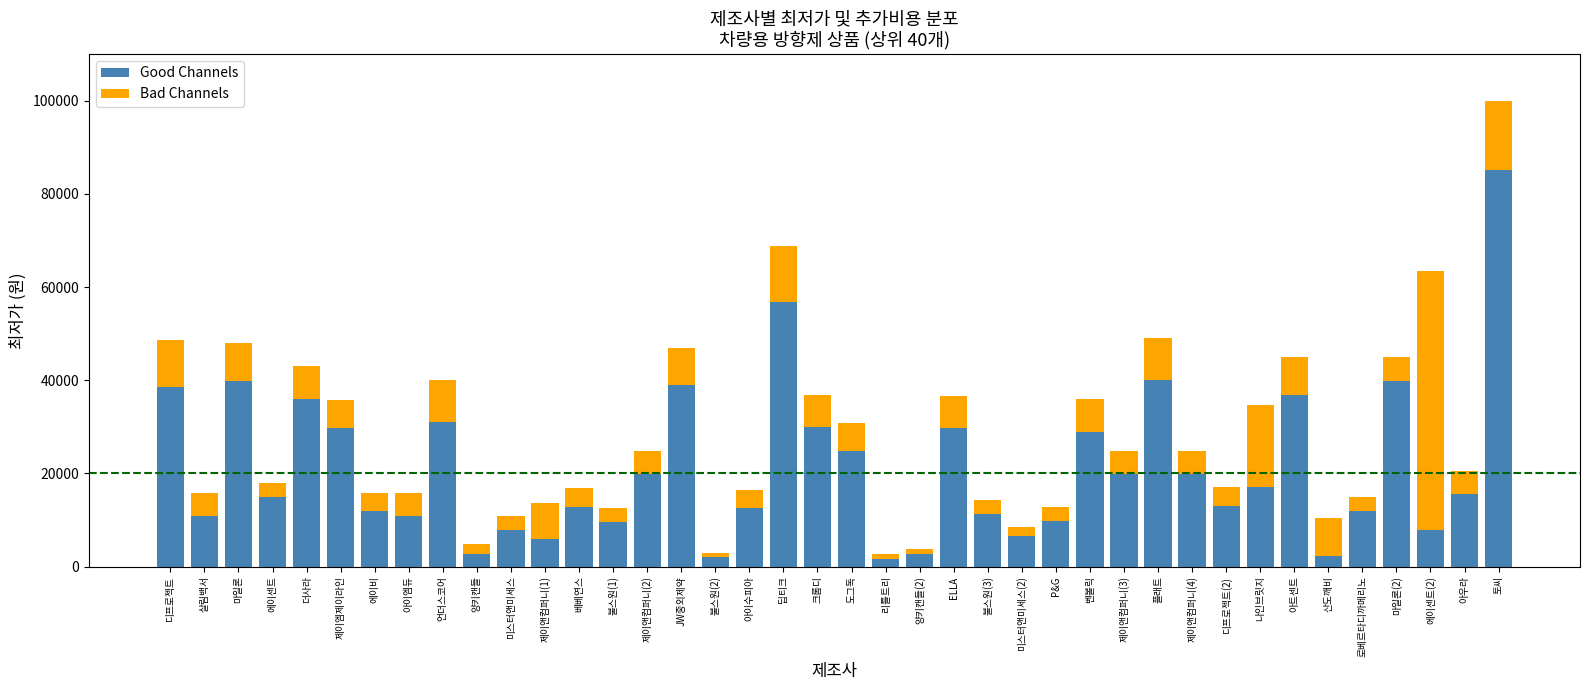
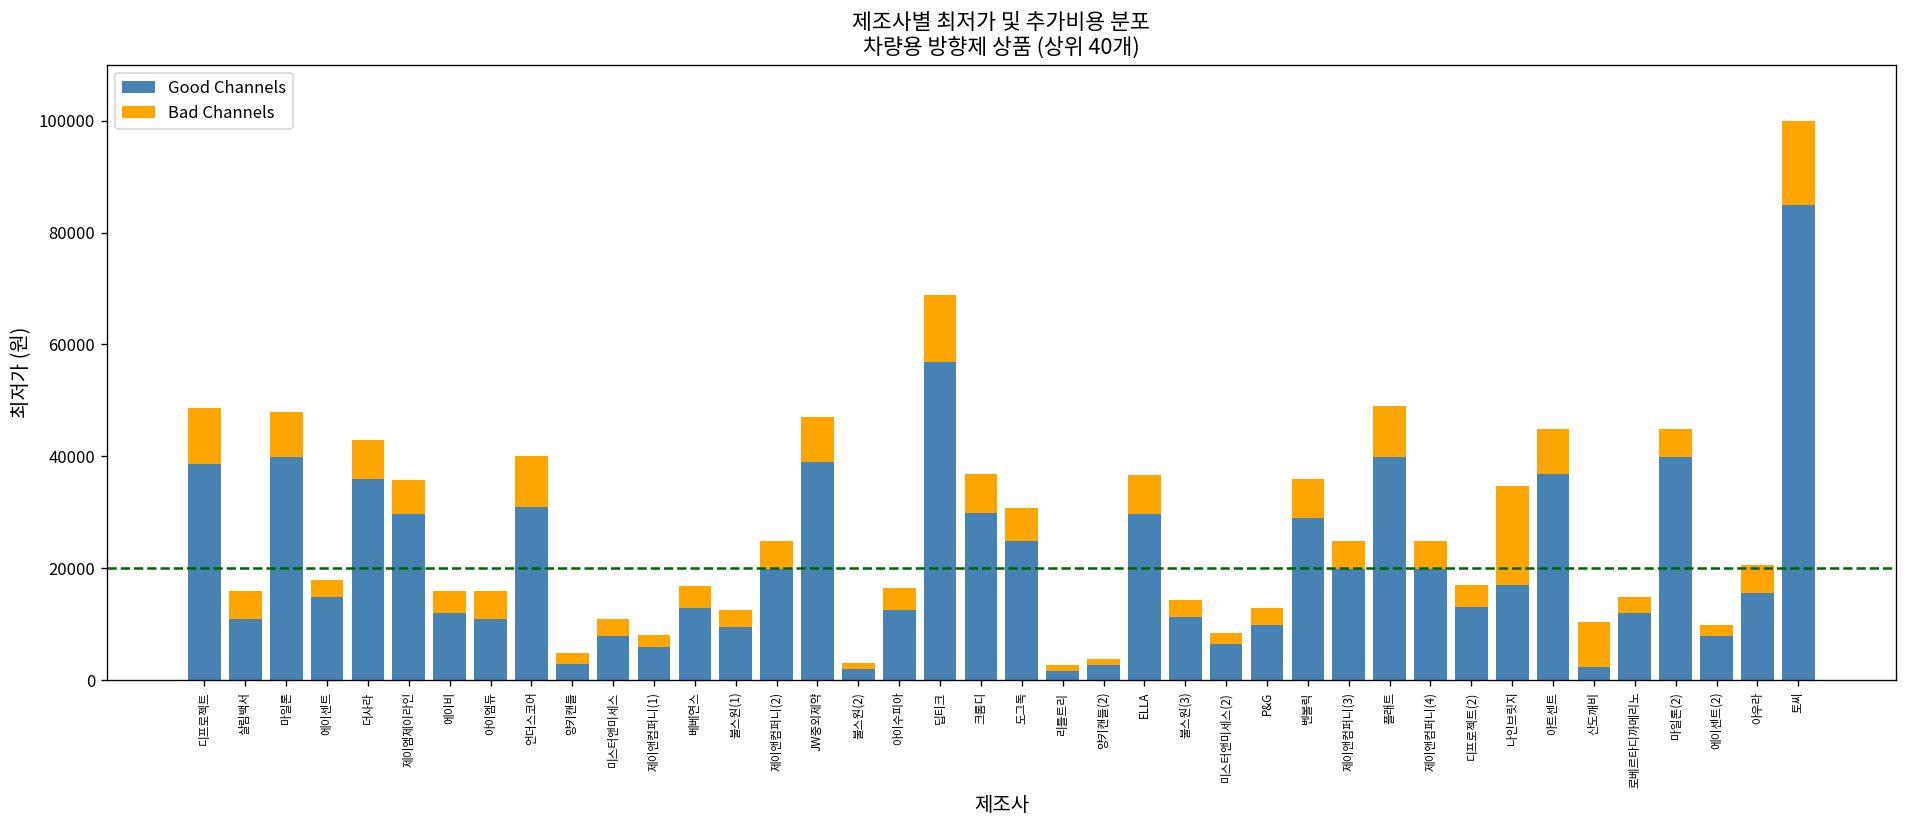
  {
    "Good Channels": {
      "디프로젝트": 39000,
      "살림백서": 11000,
      "마일론": 40000,
      "에이센트": 15000,
      "더사라": 36000,
      "제이엠제이라인": 30000,
      "에이비": 12000,
      "아이엠듀": 11000,
      "언더스코어": 31000,
      "양키캔들": 3000,
      "미스터앤미세스": 8000,
      "제이앤컴퍼니(1)": 6000,
      "베베연스": 13000,
      "불스원(1)": 10000,
      "제이앤컴퍼니(2)": 20000,
      "JW중외제약": 39000,
      "불스원(2)": 2000,
      "아이수피아": 12000,
      "딥티크": 57000,
      "크롬디": 30000,
      "도그독": 25000,
      "리틀트리": 2000,
      "양키캔들(2)": 3000,
      "ELLA": 30000,
      "불스원(3)": 11000,
      "미스터앤미세스(2)": 6000,
      "P&G": 10000,
      "벤볼릭": 29000,
      "제이앤컴퍼니(3)": 20000,
      "플래트": 40000,
      "제이앤컴퍼니(4)": 20000,
      "디프로젝트(2)": 13000,
      "나인브릿지": 17000,
      "아트센트": 37000,
      "산도깨비": 2000,
      "로베르타디까메리노": 12000,
      "마일론(2)": 40000,
      "에이센트(2)": 8000,
      "아우라": 16000,
      "토씨": 85000
    },
    "Bad Channels": {
      "디프로젝트": 10000,
      "살림백서": 5000,
      "마일론": 8000,
      "에이센트": 3000,
      "더사라": 7000,
      "제이엠제이라인": 6000,
      "에이비": 4000,
      "아이엠듀": 5000,
      "언더스코어": 9000,
      "양키캔들": 2000,
      "미스터앤미세스": 3000,
-     "제이앤컴퍼니(1)": 8000,
+     "제이앤컴퍼니(1)": 2000,
      "베베연스": 4000,
      "불스원(1)": 3000,
      "제이앤컴퍼니(2)": 5000,
      "JW중외제약": 8000,
      "불스원(2)": 1000,
      "아이수피아": 4000,
      "딥티크": 12000,
      "크롬디": 7000,
      "도그독": 6000,
      "리틀트리": 1000,
      "양키캔들(2)": 1000,
      "ELLA": 7000,
      "불스원(3)": 3000,
      "미스터앤미세스(2)": 2000,
      "P&G": 3000,
      "벤볼릭": 7000,
      "제이앤컴퍼니(3)": 5000,
      "플래트": 9000,
      "제이앤컴퍼니(4)": 5000,
      "디프로젝트(2)": 4000,
      "나인브릿지": 18000,
      "아트센트": 8000,
      "산도깨비": 8000,
      "로베르타디까메리노": 3000,
      "마일론(2)": 5000,
-     "에이센트(2)": 56000,
+     "에이센트(2)": 2000,
      "아우라": 5000,
      "토씨": 15000
    }
  }
